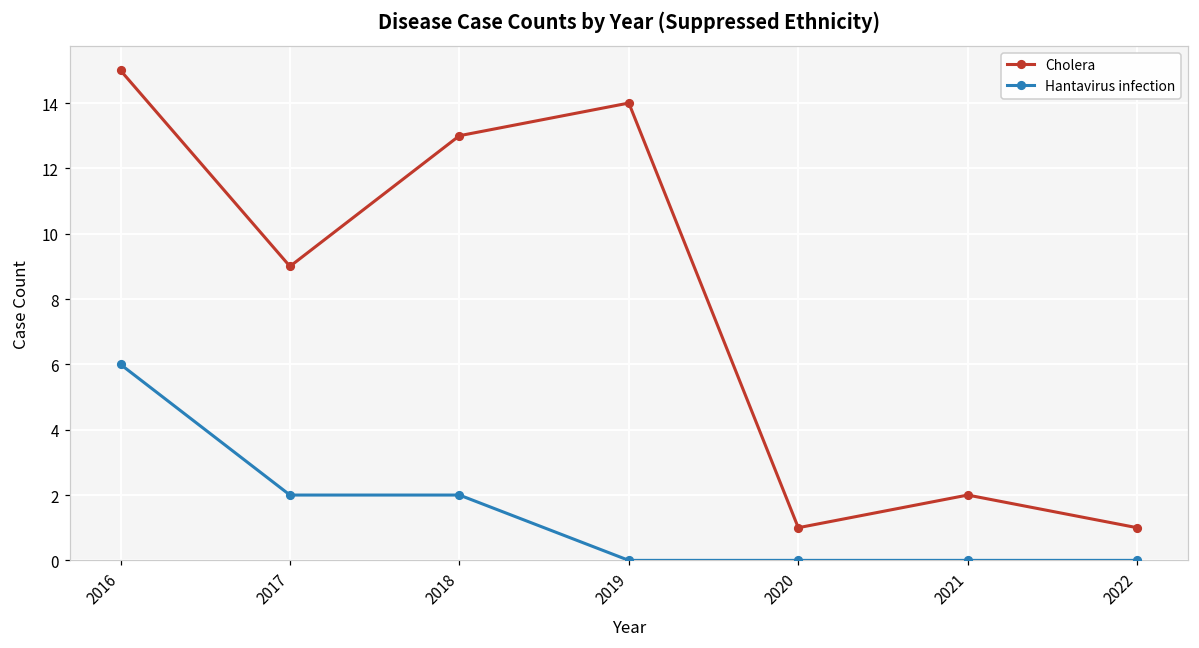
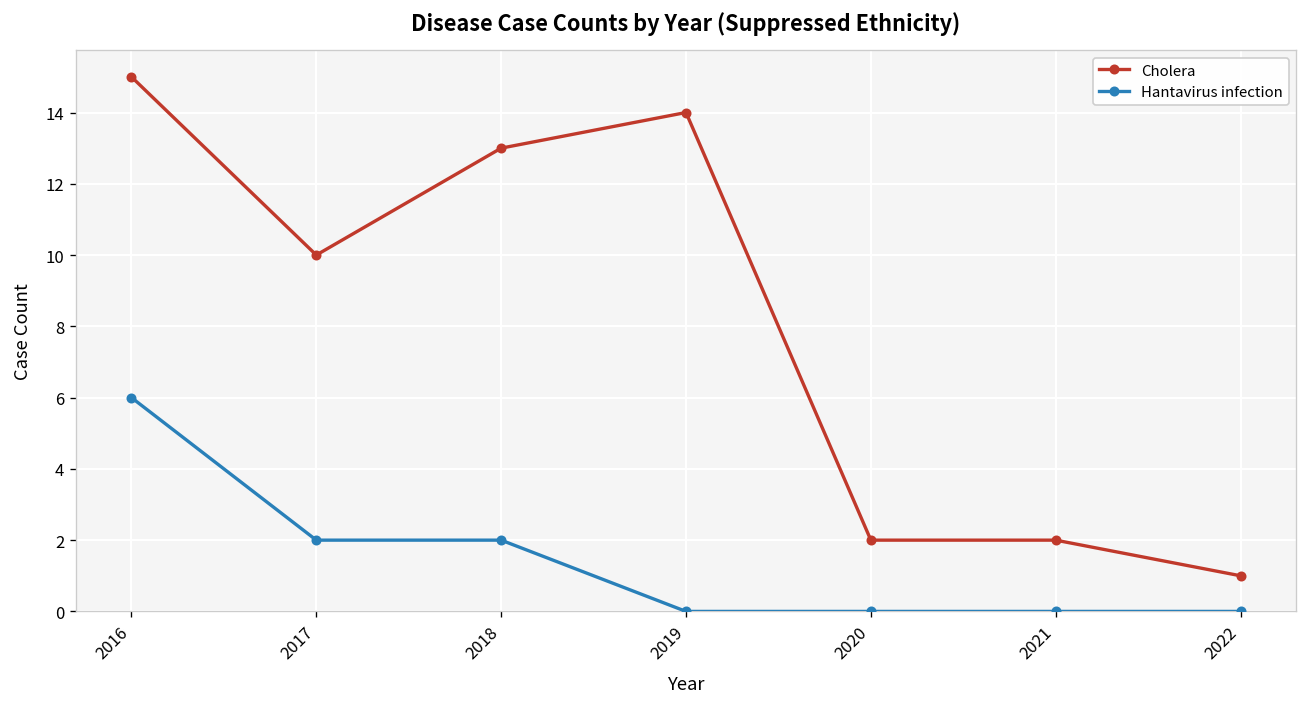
  {
    "Cholera": {
      "2016": 15,
-     "2017": 9,
+     "2017": 10,
      "2018": 13,
      "2019": 14,
-     "2020": 1,
+     "2020": 2,
      "2021": 2,
      "2022": 1
    },
    "Hantavirus infection": {
      "2016": 6,
      "2017": 2,
      "2018": 2,
      "2019": 0,
      "2020": 0,
      "2021": 0,
      "2022": 0
    }
  }
